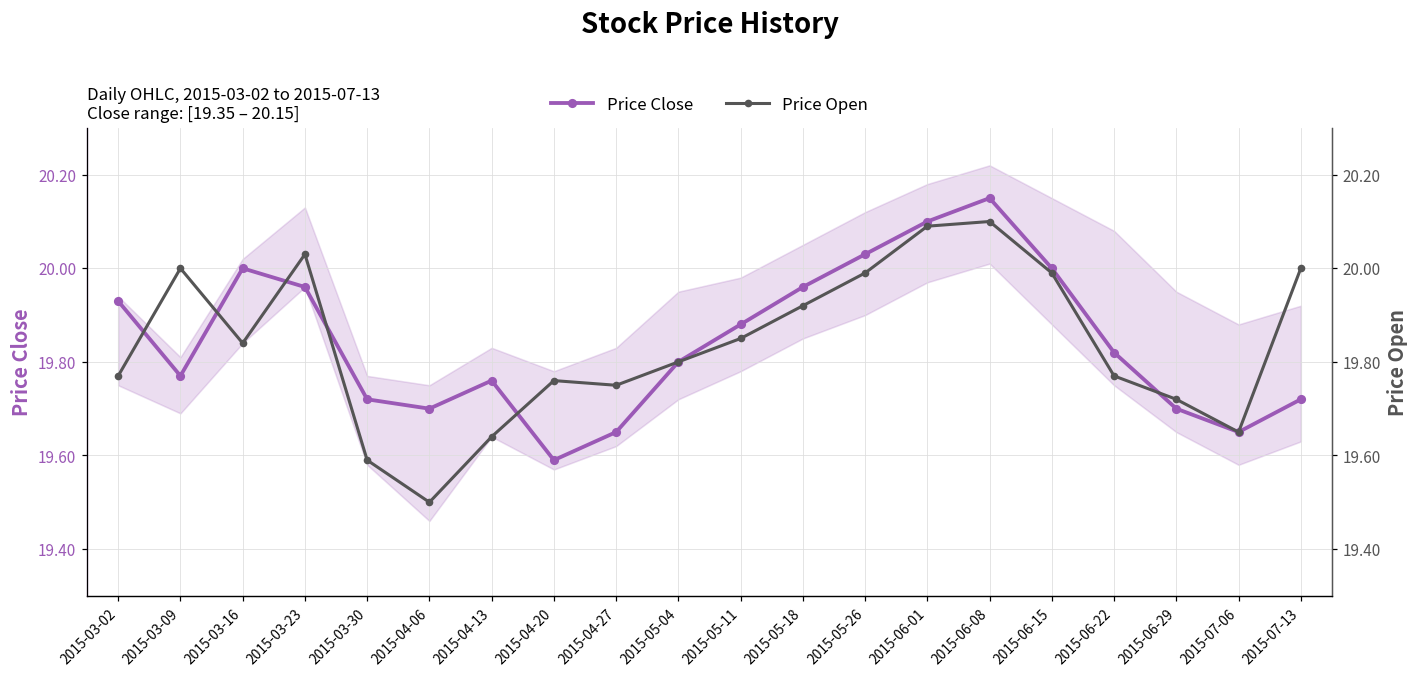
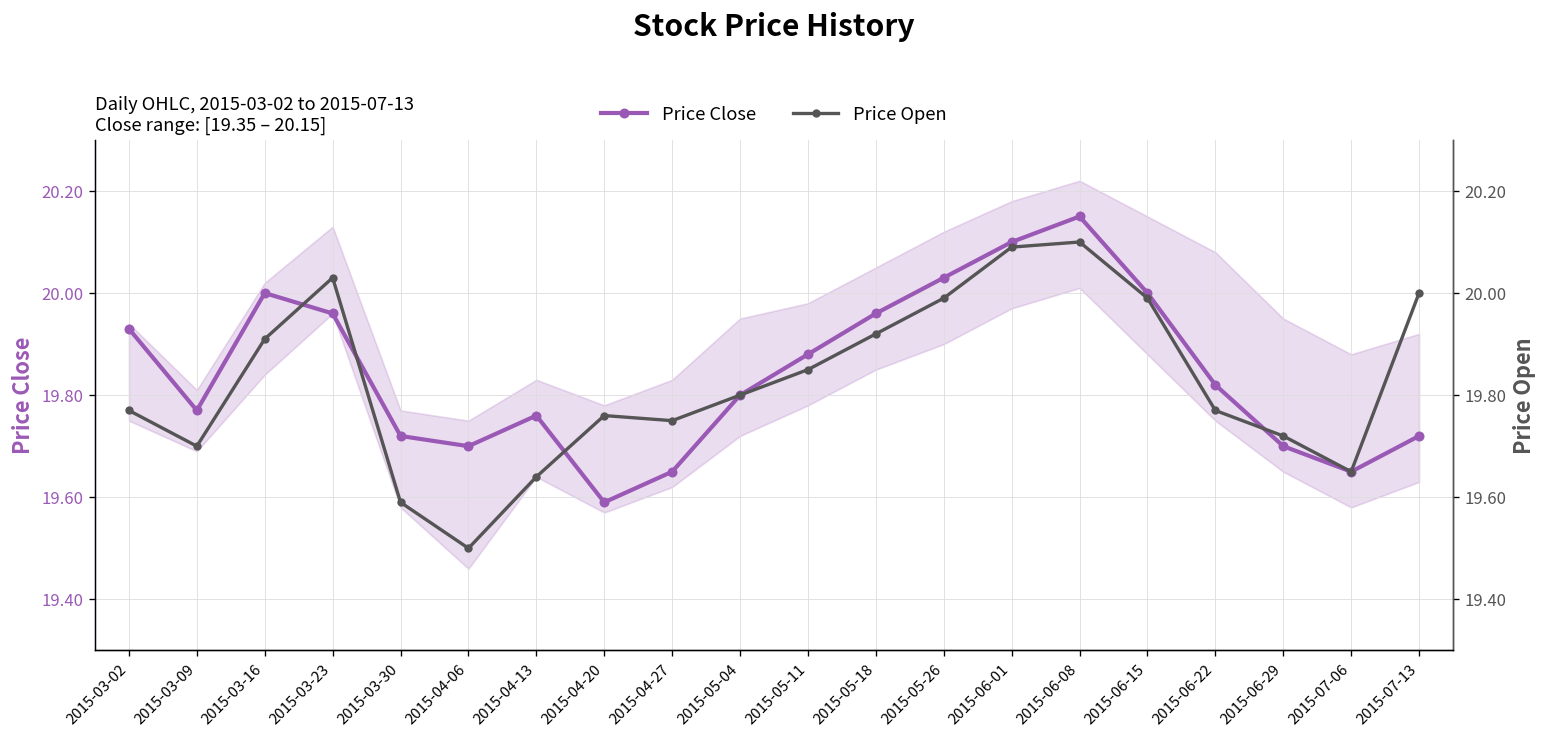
  {
    "Price Open": {
      "2015-03-02": 19.77,
-     "2015-03-09": 20.0,
-     "2015-03-16": 19.84,
+     "2015-03-09": 19.7,
+     "2015-03-16": 19.91,
      "2015-03-23": 20.03,
      "2015-03-30": 19.59,
      "2015-04-06": 19.50,
      "2015-04-13": 19.64,
      "2015-04-20": 19.76,
      "2015-04-27": 19.75,
      "2015-05-04": 19.80,
      "2015-05-11": 19.85,
      "2015-05-18": 19.92,
      "2015-05-26": 19.99,
      "2015-06-01": 20.09,
      "2015-06-08": 20.10,
      "2015-06-15": 19.99,
      "2015-06-22": 19.77,
      "2015-06-29": 19.72,
      "2015-07-06": 19.65,
      "2015-07-13": 20.00
    }
  }
